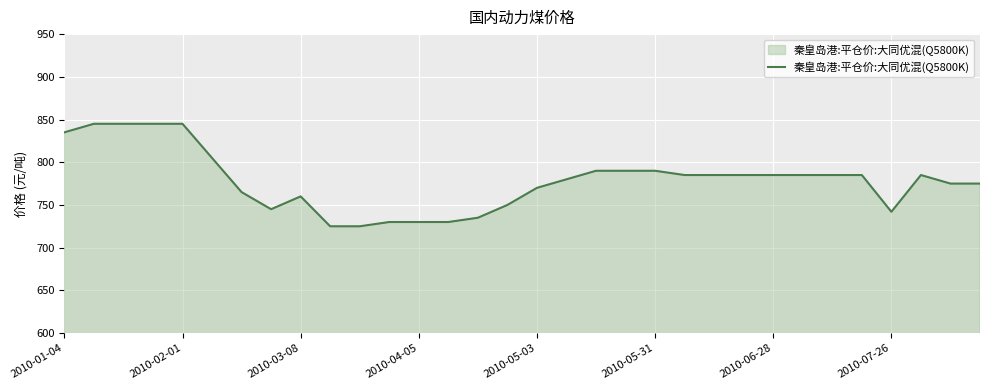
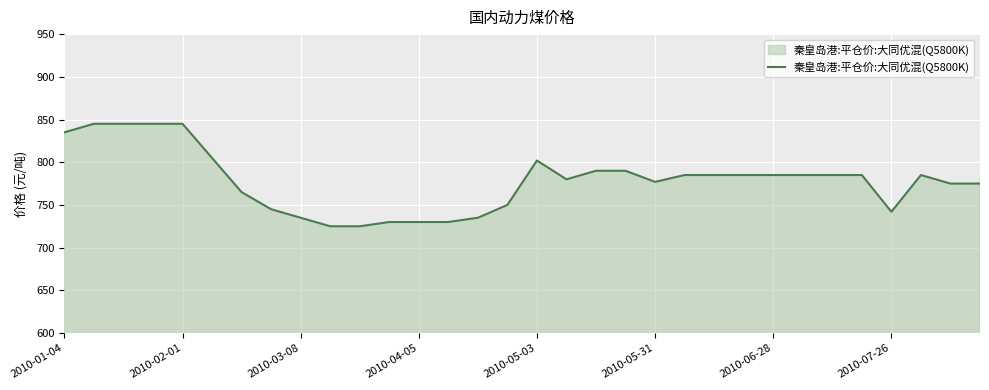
  {
    "2010-01-04": 840,
    "2010-02-01": 850,
-   "2010-03-08": 760,
+   "2010-03-08": 740,
    "2010-04-05": 730,
-   "2010-05-03": 770,
-   "2010-05-31": 790,
+   "2010-05-03": 800,
+   "2010-05-31": 780,
    "2010-06-28": 790,
    "2010-07-26": 740
  }
